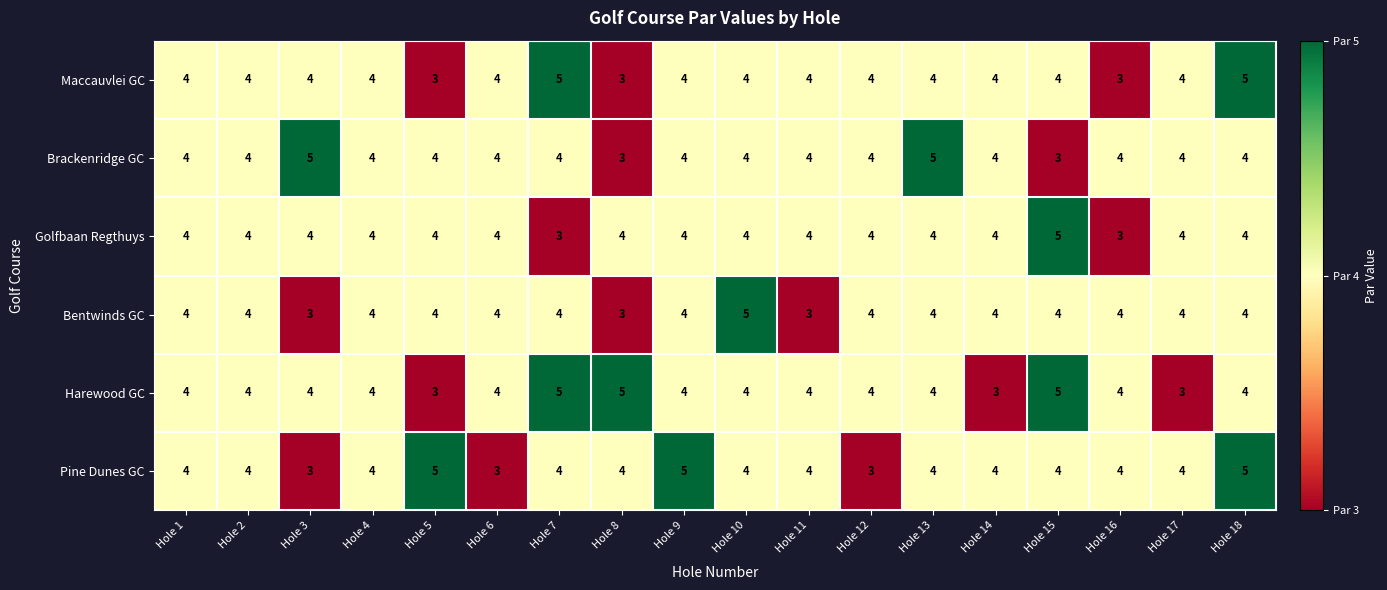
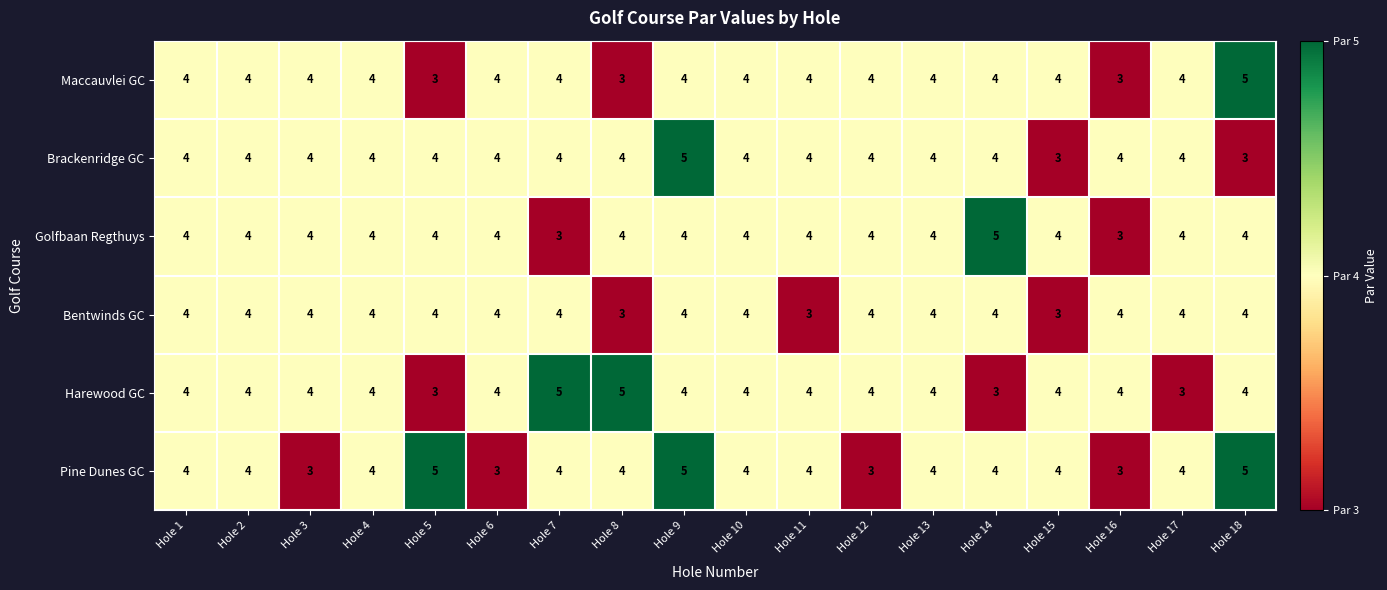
  {
    "Maccauvlei GC": {
      "Hole 1": 4,
      "Hole 2": 4,
      "Hole 3": 4,
      "Hole 4": 4,
      "Hole 5": 3,
      "Hole 6": 4,
-     "Hole 7": 5,
+     "Hole 7": 4,
      "Hole 8": 3,
      "Hole 9": 4,
      "Hole 10": 4,
      "Hole 11": 4,
      "Hole 12": 4,
      "Hole 13": 4,
      "Hole 14": 4,
      "Hole 15": 4,
      "Hole 16": 3,
      "Hole 17": 4,
      "Hole 18": 5
    },
    "Brackenridge GC": {
      "Hole 1": 4,
      "Hole 2": 4,
-     "Hole 3": 5,
+     "Hole 3": 4,
      "Hole 4": 4,
      "Hole 5": 4,
      "Hole 6": 4,
      "Hole 7": 4,
-     "Hole 8": 3,
-     "Hole 9": 4,
+     "Hole 8": 4,
+     "Hole 9": 5,
      "Hole 10": 4,
      "Hole 11": 4,
      "Hole 12": 4,
-     "Hole 13": 5,
+     "Hole 13": 4,
      "Hole 14": 4,
      "Hole 15": 3,
      "Hole 16": 4,
      "Hole 17": 4,
-     "Hole 18": 4
+     "Hole 18": 3
    },
    "Golfbaan Regthuys": {
      "Hole 1": 4,
      "Hole 2": 4,
      "Hole 3": 4,
      "Hole 4": 4,
      "Hole 5": 4,
      "Hole 6": 4,
      "Hole 7": 3,
      "Hole 8": 4,
      "Hole 9": 4,
      "Hole 10": 4,
      "Hole 11": 4,
      "Hole 12": 4,
      "Hole 13": 4,
-     "Hole 14": 4,
-     "Hole 15": 5,
+     "Hole 14": 5,
+     "Hole 15": 4,
      "Hole 16": 3,
      "Hole 17": 4,
      "Hole 18": 4
    },
    "Bentwinds GC": {
      "Hole 1": 4,
      "Hole 2": 4,
-     "Hole 3": 3,
+     "Hole 3": 4,
      "Hole 4": 4,
      "Hole 5": 4,
      "Hole 6": 4,
      "Hole 7": 4,
      "Hole 8": 3,
      "Hole 9": 4,
-     "Hole 10": 5,
+     "Hole 10": 4,
      "Hole 11": 3,
      "Hole 12": 4,
      "Hole 13": 4,
      "Hole 14": 4,
-     "Hole 15": 4,
+     "Hole 15": 3,
      "Hole 16": 4,
      "Hole 17": 4,
      "Hole 18": 4
    },
    "Harewood GC": {
      "Hole 1": 4,
      "Hole 2": 4,
      "Hole 3": 4,
      "Hole 4": 4,
      "Hole 5": 3,
      "Hole 6": 4,
      "Hole 7": 5,
      "Hole 8": 5,
      "Hole 9": 4,
      "Hole 10": 4,
      "Hole 11": 4,
      "Hole 12": 4,
      "Hole 13": 4,
      "Hole 14": 3,
-     "Hole 15": 5,
+     "Hole 15": 4,
      "Hole 16": 4,
      "Hole 17": 3,
      "Hole 18": 4
    },
    "Pine Dunes GC": {
      "Hole 1": 4,
      "Hole 2": 4,
      "Hole 3": 3,
      "Hole 4": 4,
      "Hole 5": 5,
      "Hole 6": 3,
      "Hole 7": 4,
      "Hole 8": 4,
      "Hole 9": 5,
      "Hole 10": 4,
      "Hole 11": 4,
      "Hole 12": 3,
      "Hole 13": 4,
      "Hole 14": 4,
      "Hole 15": 4,
-     "Hole 16": 4,
+     "Hole 16": 3,
      "Hole 17": 4,
      "Hole 18": 5
    }
  }
